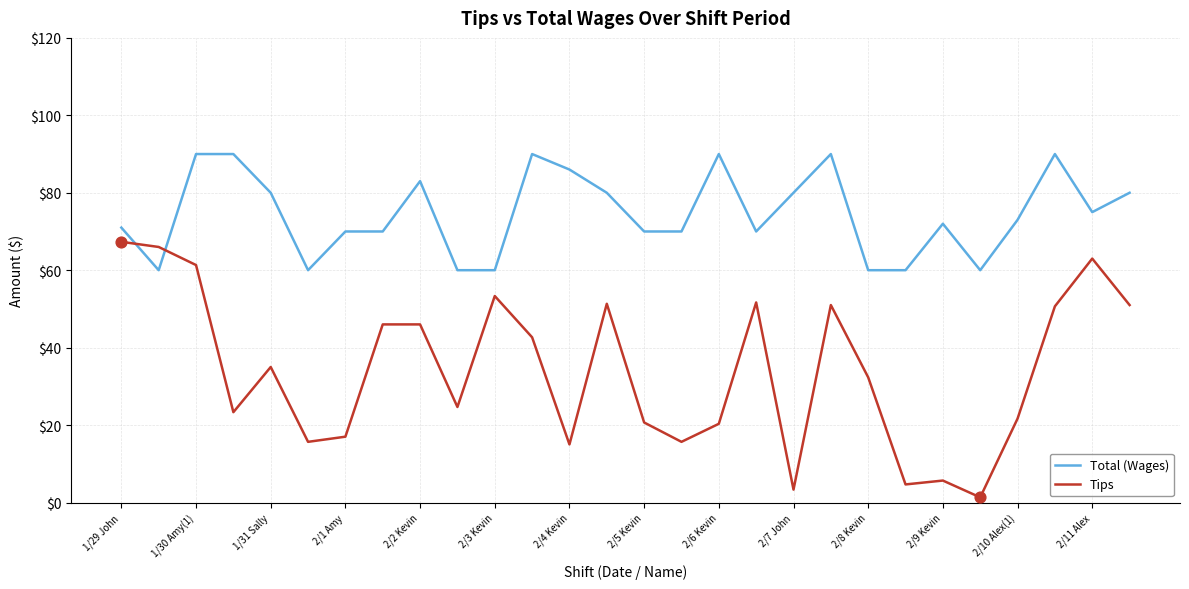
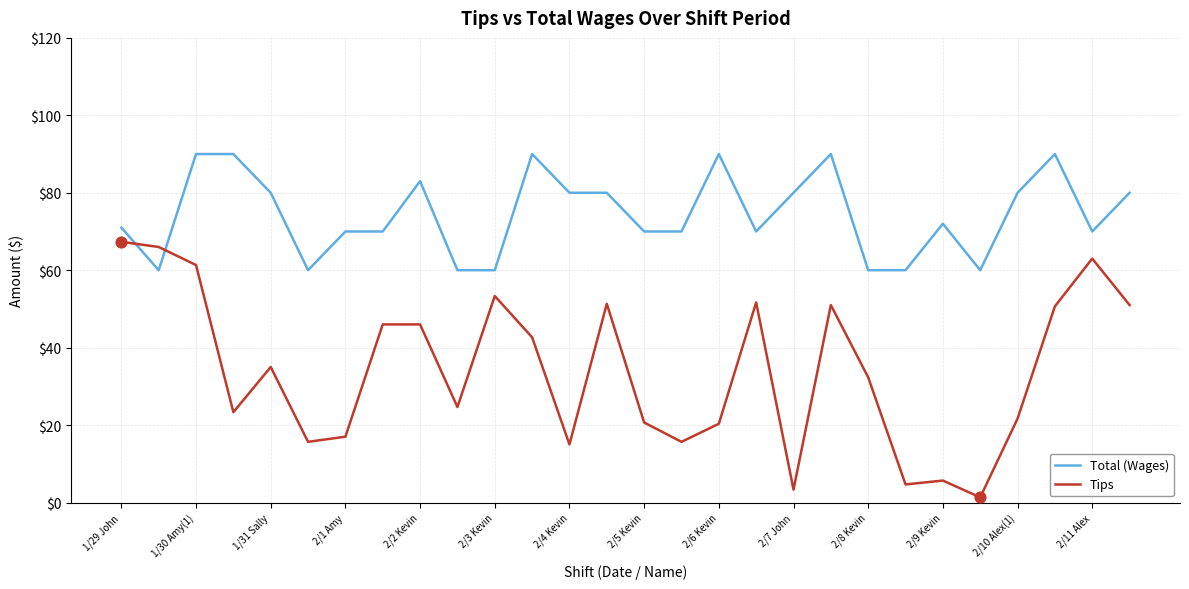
  {
    "Total (Wages)": {
      "1/29 John": "$71",
      "1/30 Amy(1)": "$90",
      "1/31 Sally": "$80",
      "2/1 Amy": "$70",
      "2/2 Kevin": "$83",
      "2/3 Kevin": "$60",
-     "2/4 Kevin": "$86",
+     "2/4 Kevin": "$80",
      "2/5 Kevin": "$70",
      "2/6 Kevin": "$90",
      "2/7 John": "$80",
      "2/8 Kevin": "$60",
      "2/9 Kevin": "$72",
-     "2/10 Alex(1)": "$73",
-     "2/11 Alex": "$75"
+     "2/10 Alex(1)": "$80",
+     "2/11 Alex": "$70"
    }
  }
